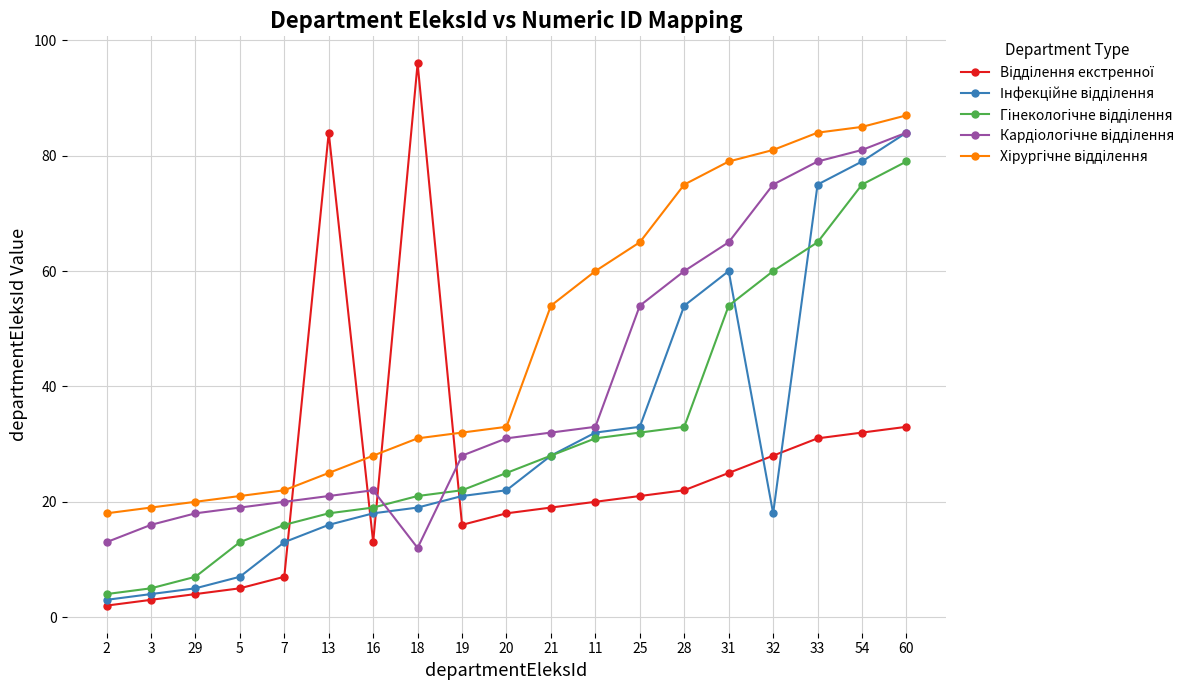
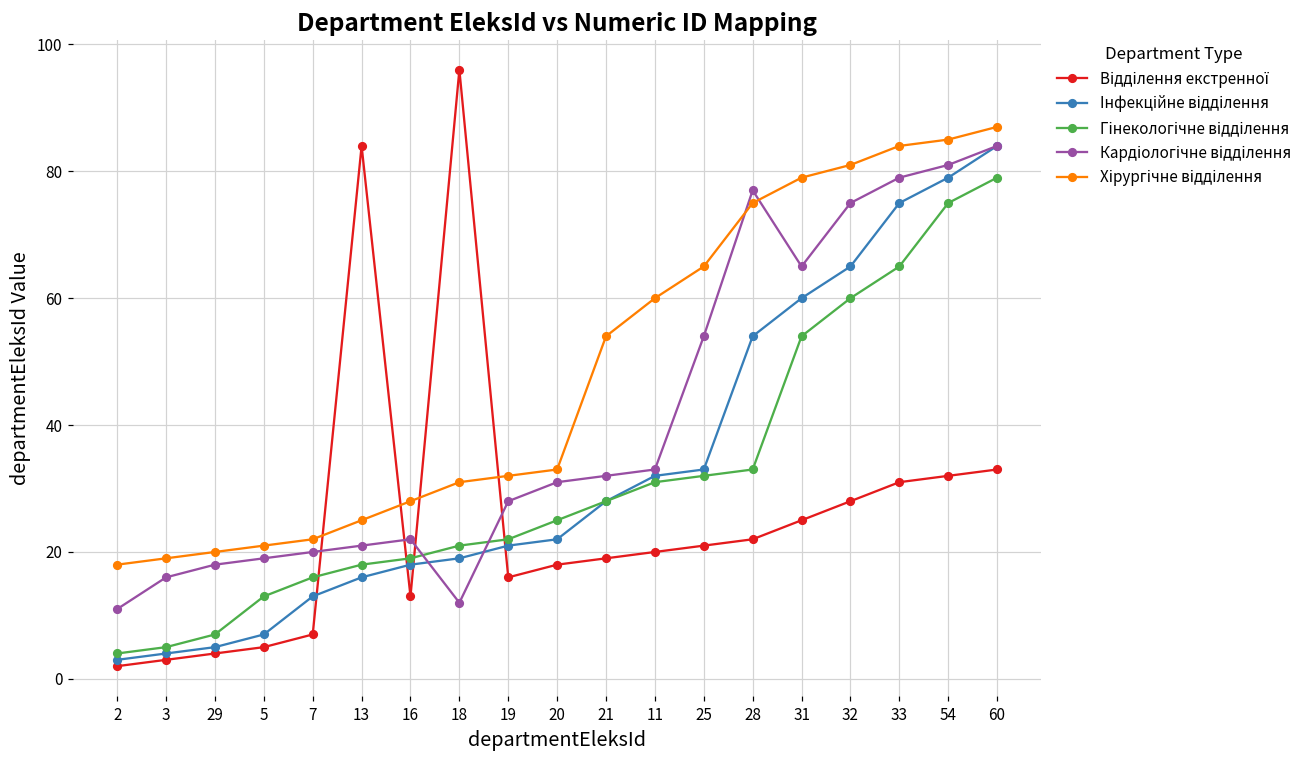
  {
    "Відділення екстренної": {
      "2": 2,
      "3": 3,
      "29": 4,
      "5": 5,
      "7": 7,
      "13": 84,
      "16": 13,
      "18": 96,
      "19": 16,
      "20": 18,
      "21": 19,
      "11": 20,
      "25": 21,
      "28": 22,
      "31": 25,
      "32": 28,
      "33": 31,
      "54": 32,
      "60": 33
    },
    "Інфекційне відділення": {
      "2": 3,
      "3": 4,
      "29": 5,
      "5": 7,
      "7": 13,
      "13": 16,
      "16": 18,
      "18": 19,
      "19": 21,
      "20": 22,
      "11": 32,
      "25": 33,
      "28": 54,
      "31": 60,
-     "32": 18,
+     "32": 65,
      "33": 75,
      "54": 79
    },
    "Гінекологічне відділення": {
      "2": 4,
      "3": 5,
      "29": 7,
      "5": 13,
      "7": 16,
      "13": 18,
      "16": 19,
      "18": 21,
      "19": 22,
      "20": 25,
      "11": 31,
      "25": 32,
      "28": 33,
      "31": 54,
      "32": 60,
      "33": 65,
      "54": 75,
      "60": 79
    },
    "Кардіологічне відділення": {
-     "2": 13,
+     "2": 11,
      "3": 16,
      "29": 18,
      "5": 19,
      "7": 20,
      "13": 21,
      "16": 22,
      "18": 12,
      "19": 28,
      "20": 31,
      "21": 32,
      "11": 33,
      "25": 54,
-     "28": 60,
+     "28": 77,
      "31": 65,
      "32": 75,
      "33": 79,
      "54": 81
    },
    "Хірургічне відділення": {
      "2": 18,
      "3": 19,
      "29": 20,
      "5": 21,
      "7": 22,
      "13": 25,
      "16": 28,
      "18": 31,
      "19": 32,
      "20": 33,
      "21": 54,
      "11": 60,
      "25": 65,
      "28": 75,
      "31": 79,
      "32": 81,
      "33": 84,
      "54": 85,
      "60": 87
    }
  }
